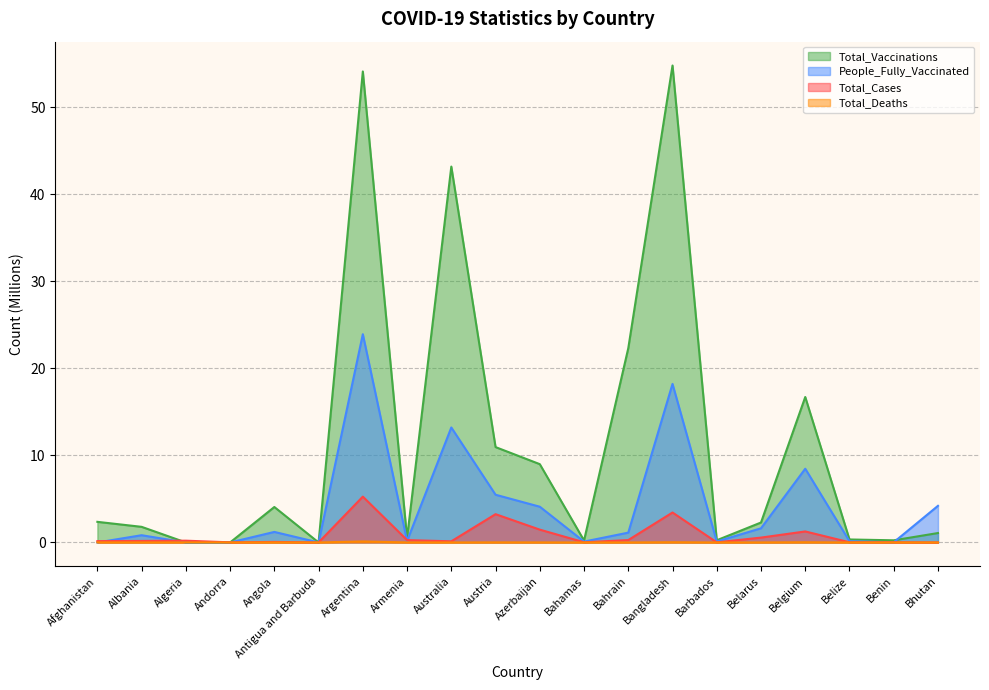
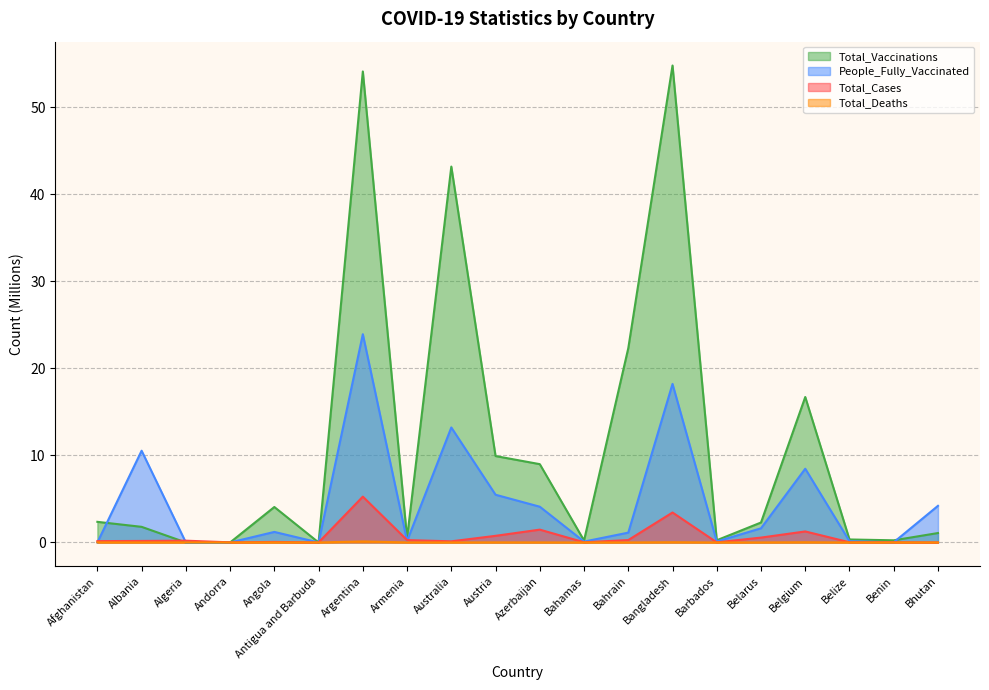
  {
    "Total_Vaccinations": {
      "Afghanistan": 2,
      "Albania": 2,
      "Angola": 4,
      "Argentina": 54,
      "Australia": 43,
-     "Austria": 11,
+     "Austria": 10,
      "Azerbaijan": 9,
      "Bahrain": 22,
      "Bangladesh": 55,
      "Belarus": 2,
      "Belgium": 17,
      "Bhutan": 1
    },
    "People_Fully_Vaccinated": {
-     "Albania": 1,
+     "Albania": 11,
      "Angola": 1,
      "Argentina": 24,
      "Australia": 13,
      "Austria": 5,
      "Azerbaijan": 4,
      "Bahrain": 1,
      "Bangladesh": 18,
      "Belarus": 2,
      "Belgium": 8,
      "Bhutan": 4
    },
    "Total_Cases": {
      "Argentina": 5,
-     "Austria": 3,
+     "Austria": 1,
      "Azerbaijan": 1,
      "Bangladesh": 3,
      "Belarus": 1,
      "Belgium": 1
    },
    "Total_Deaths": {
      "Argentina": 0,
      "Austria": 0,
      "Azerbaijan": 0,
      "Bangladesh": 0,
      "Belarus": 0,
      "Belgium": 0
    }
  }
